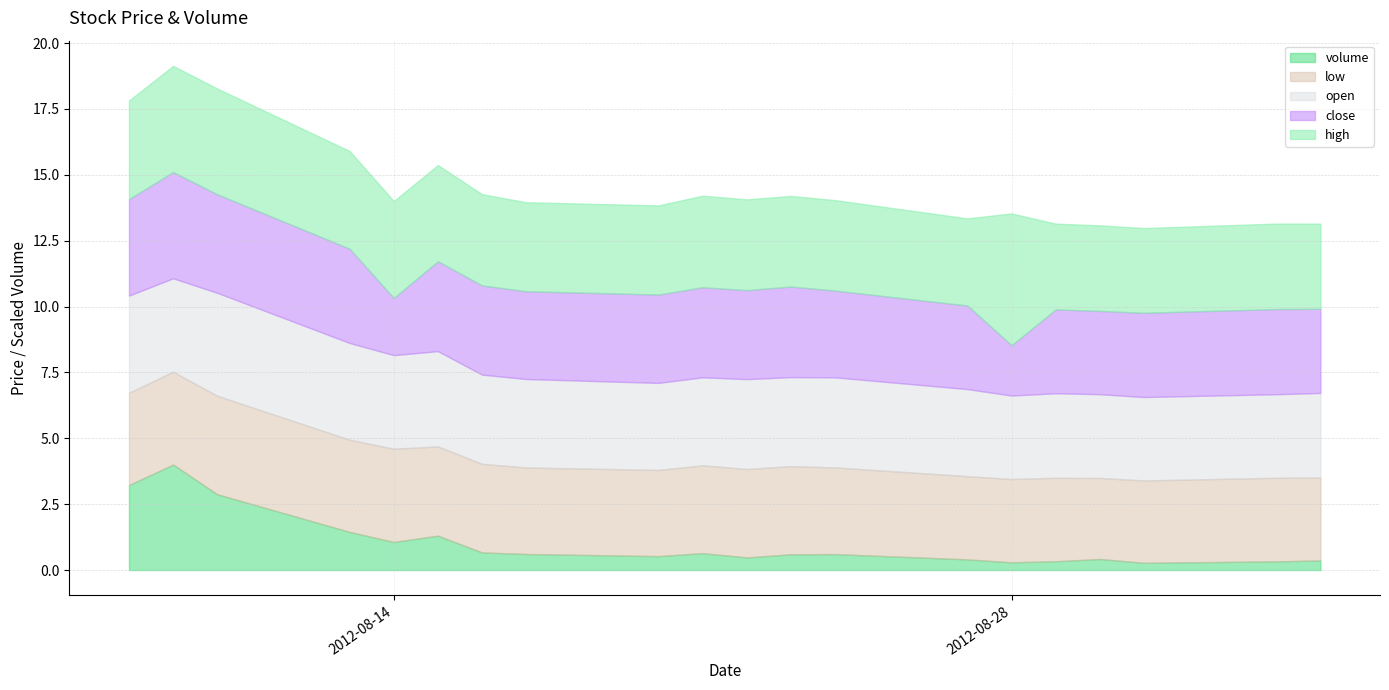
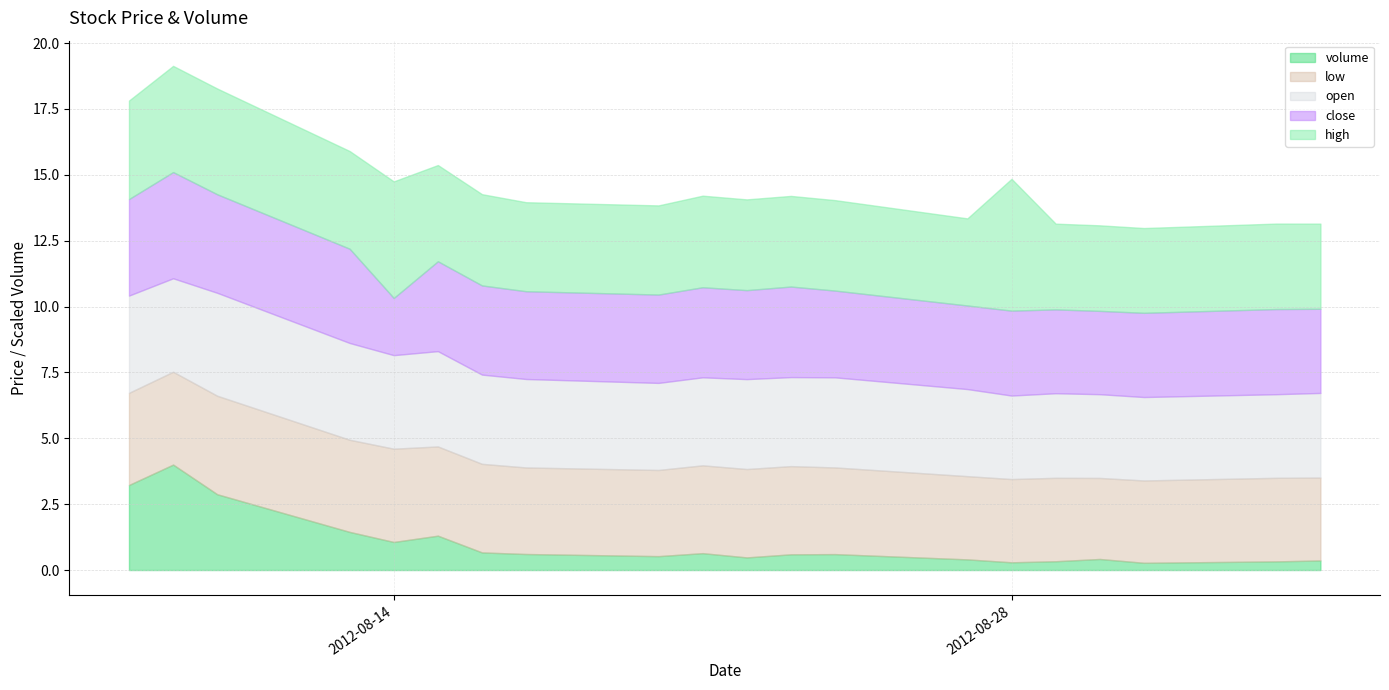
  {
    "volume": {
      "2012-08-14": 1.1,
      "2012-08-28": 0.3
    },
    "close": {
      "2012-08-14": 2.2,
-     "2012-08-28": 1.9
+     "2012-08-28": 3.2
    },
    "high": {
-     "2012-08-14": 3.7,
+     "2012-08-14": 4.4,
      "2012-08-28": 5.0
    }
  }
